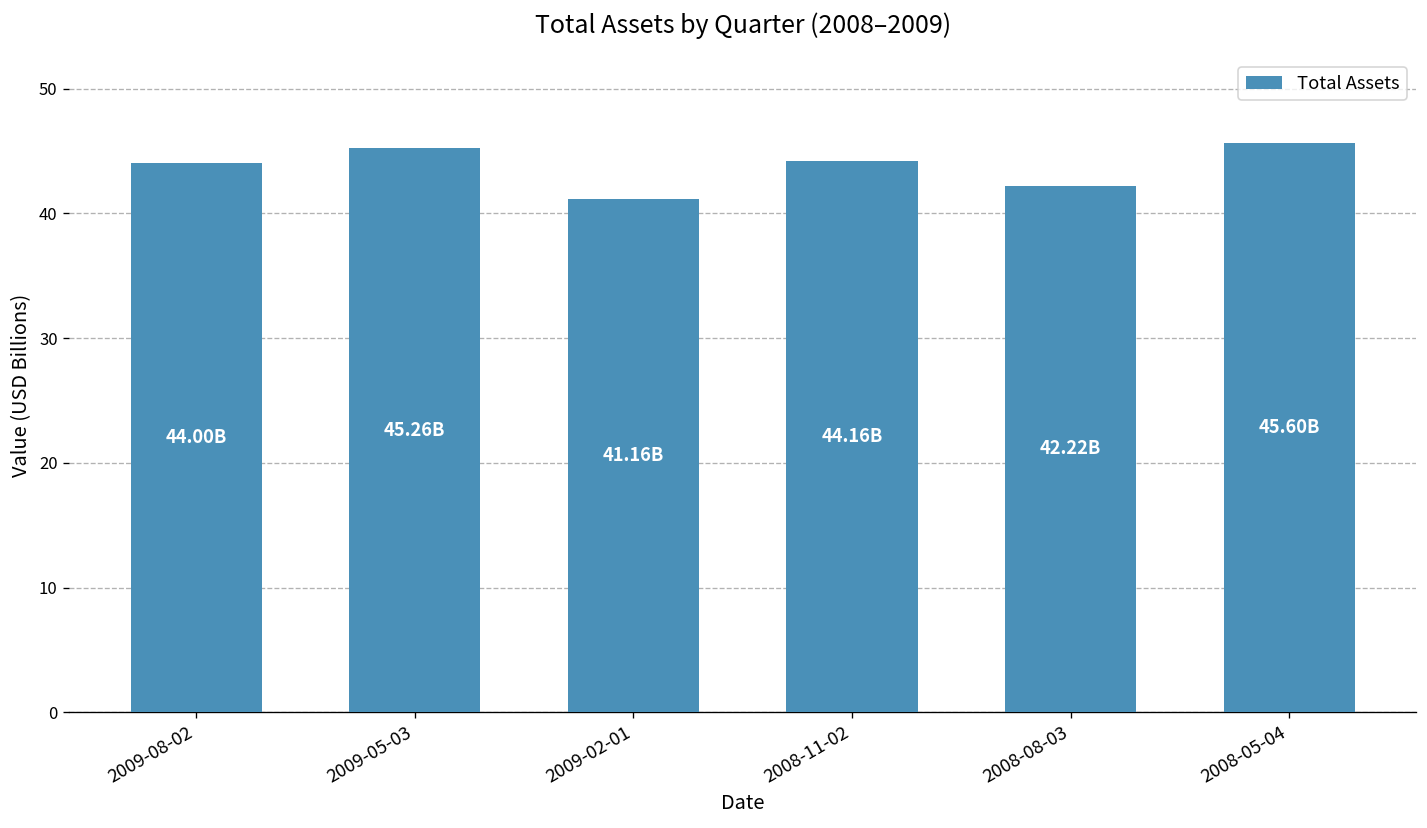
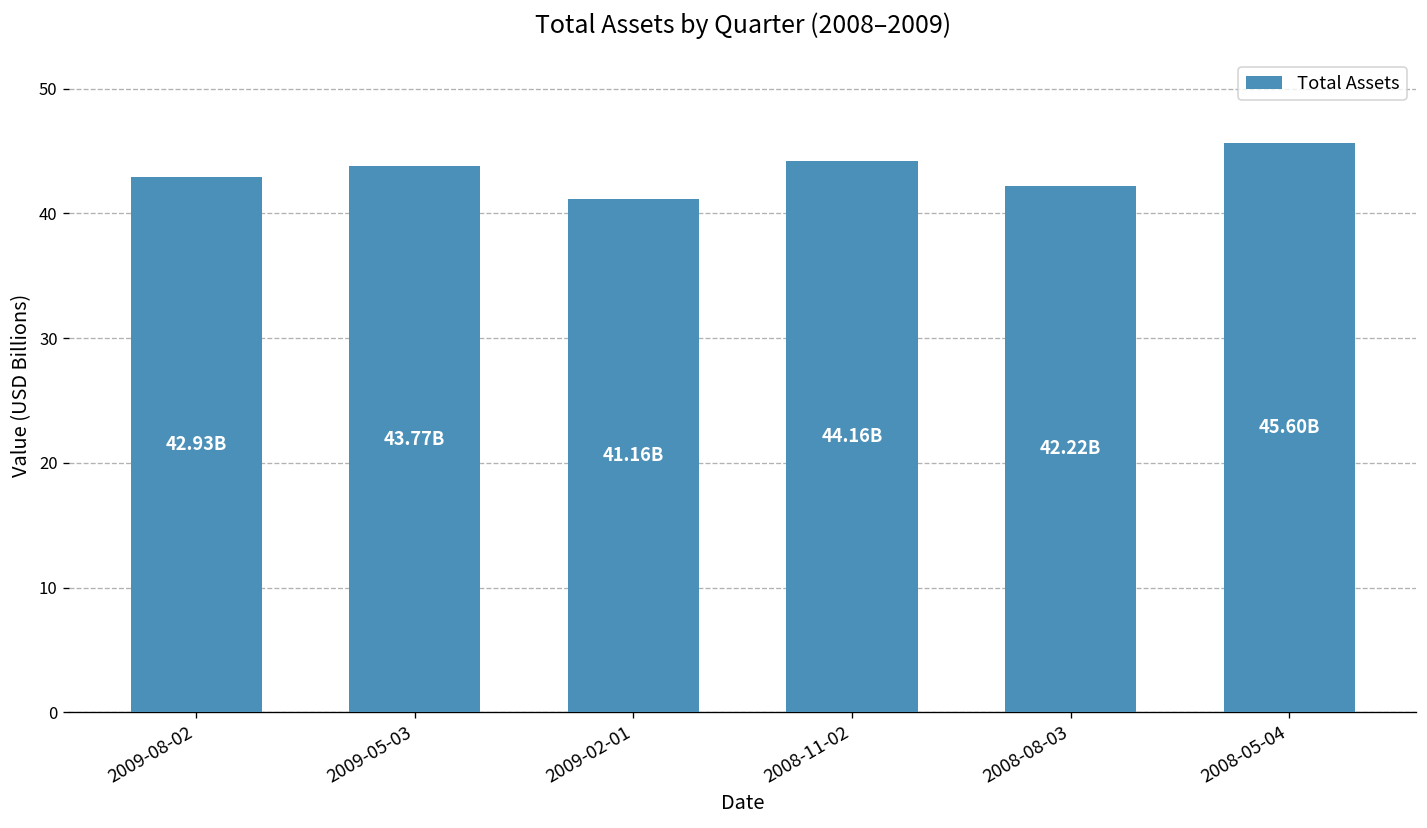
  {
-   "2009-08-02": "44.00B",
-   "2009-05-03": "45.26B",
+   "2009-08-02": "42.93B",
+   "2009-05-03": "43.77B",
    "2009-02-01": "41.16B",
    "2008-11-02": "44.16B",
    "2008-08-03": "42.22B",
    "2008-05-04": "45.60B"
  }
